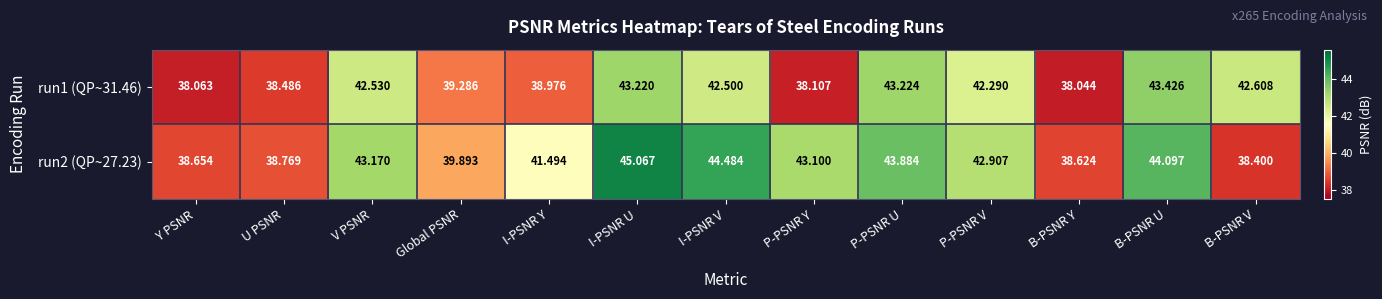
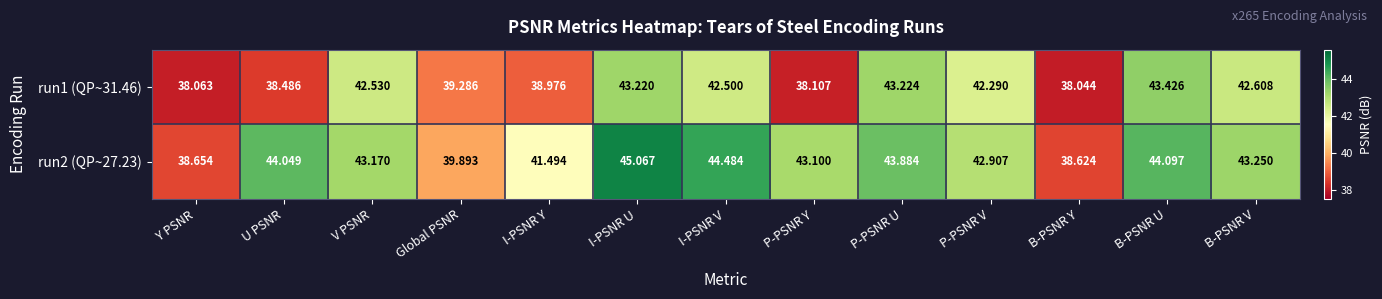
  {
    "run1 (QP~31.46)": {
      "Y PSNR": 38.063,
      "U PSNR": 38.486,
      "V PSNR": 42.530,
      "Global PSNR": 39.286,
      "I-PSNR Y": 38.976,
      "I-PSNR U": 43.220,
      "I-PSNR V": 42.500,
      "P-PSNR Y": 38.107,
      "P-PSNR U": 43.224,
      "P-PSNR V": 42.290,
      "B-PSNR Y": 38.044,
      "B-PSNR U": 43.426,
      "B-PSNR V": 42.608
    },
    "run2 (QP~27.23)": {
      "Y PSNR": 38.654,
-     "U PSNR": 38.769,
+     "U PSNR": 44.049,
      "V PSNR": 43.170,
      "Global PSNR": 39.893,
      "I-PSNR Y": 41.494,
      "I-PSNR U": 45.067,
      "I-PSNR V": 44.484,
      "P-PSNR Y": 43.100,
      "P-PSNR U": 43.884,
      "P-PSNR V": 42.907,
      "B-PSNR Y": 38.624,
      "B-PSNR U": 44.097,
-     "B-PSNR V": 38.400
+     "B-PSNR V": 43.250
    }
  }
